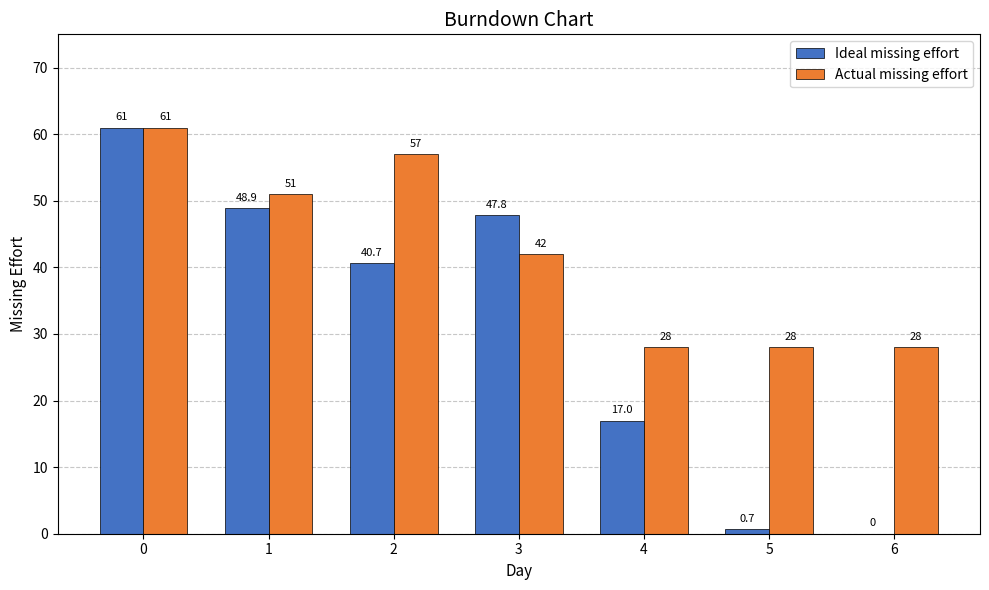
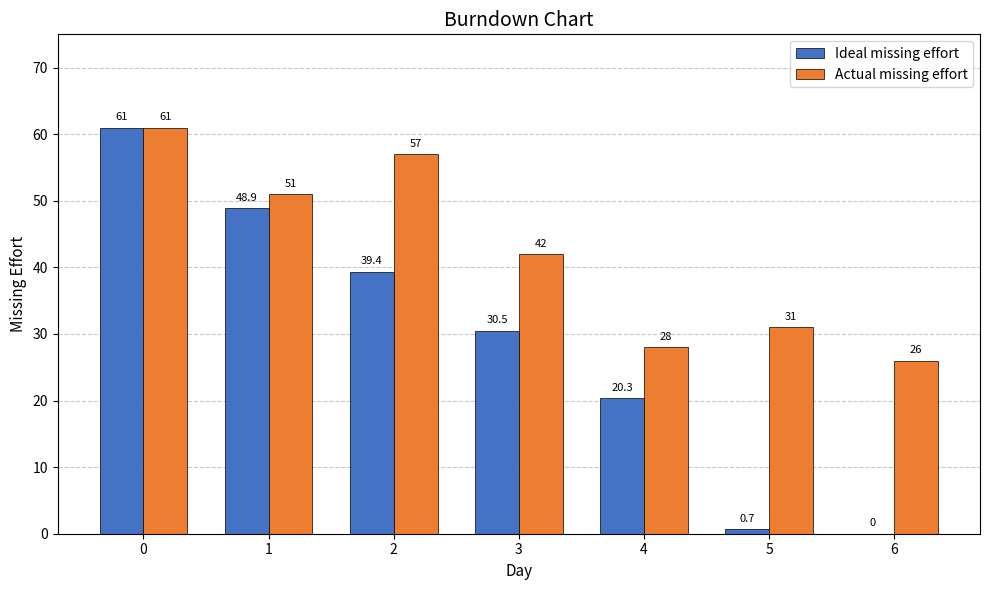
  {
    "Ideal missing effort": {
      "0": 61,
      "1": 48.9,
-     "2": 40.7,
-     "3": 47.8,
-     "4": 17.0,
+     "2": 39.4,
+     "3": 30.5,
+     "4": 20.3,
      "5": 0.7,
      "6": 0
    },
    "Actual missing effort": {
      "0": 61,
      "1": 51,
      "2": 57,
      "3": 42,
      "4": 28,
-     "5": 28,
-     "6": 28
+     "5": 31,
+     "6": 26
    }
  }
